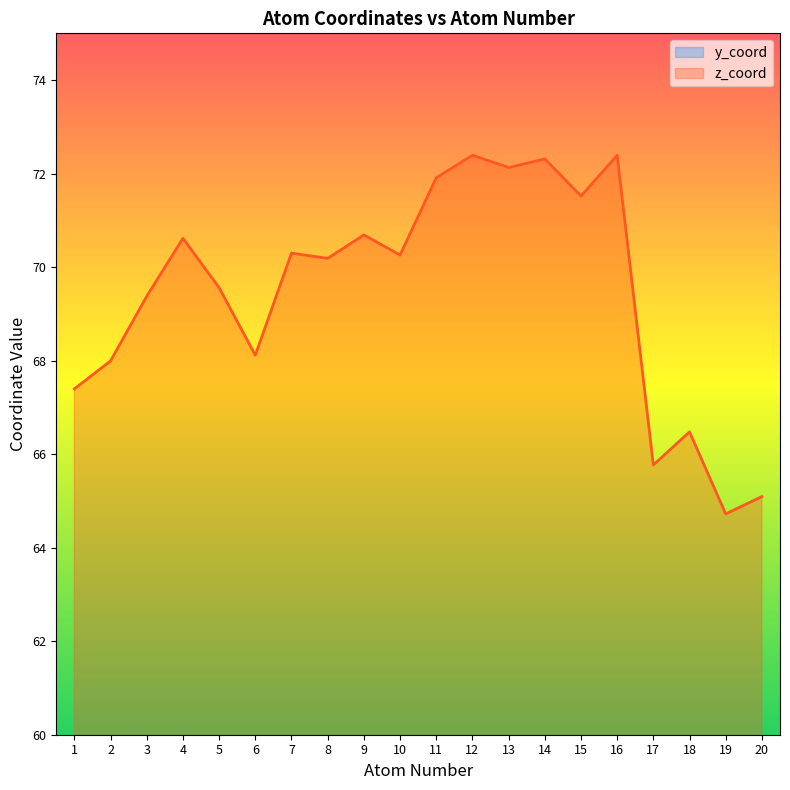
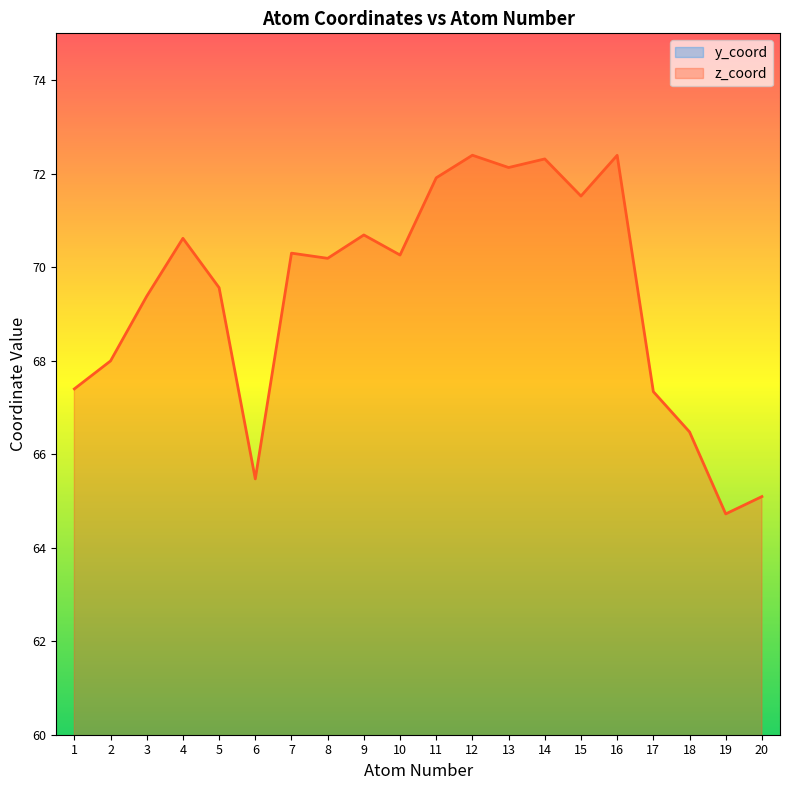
  {
    "z_coord": {
      "1": 67.4,
      "2": 68.0,
      "3": 69.4,
      "4": 70.6,
      "5": 69.6,
-     "6": 68.1,
+     "6": 65.5,
      "7": 70.3,
      "8": 70.2,
      "9": 70.7,
      "10": 70.3,
      "11": 71.9,
      "12": 72.4,
      "13": 72.1,
      "14": 72.3,
      "15": 71.5,
      "16": 72.4,
-     "17": 65.8,
+     "17": 67.3,
      "18": 66.5,
      "19": 64.7,
      "20": 65.1
    }
  }
